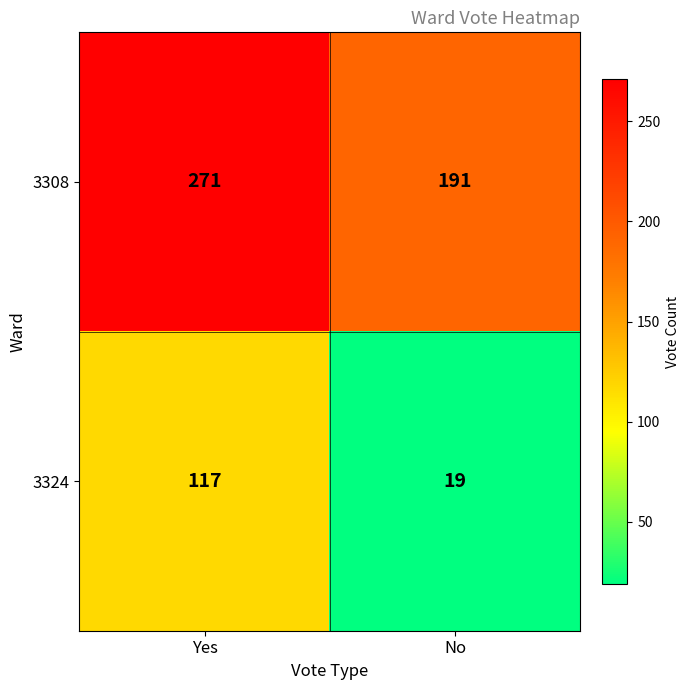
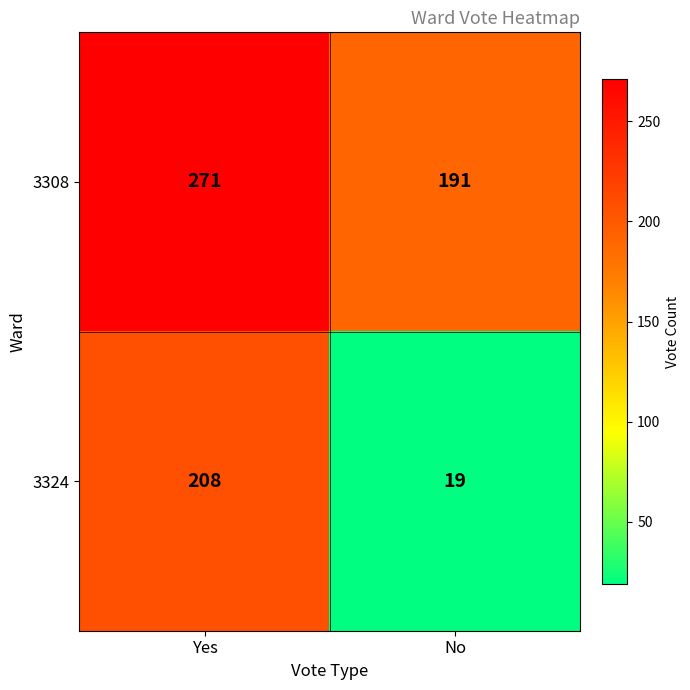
  {
    "3308": {
      "Yes": 271,
      "No": 191
    },
    "3324": {
-     "Yes": 117,
+     "Yes": 208,
      "No": 19
    }
  }
